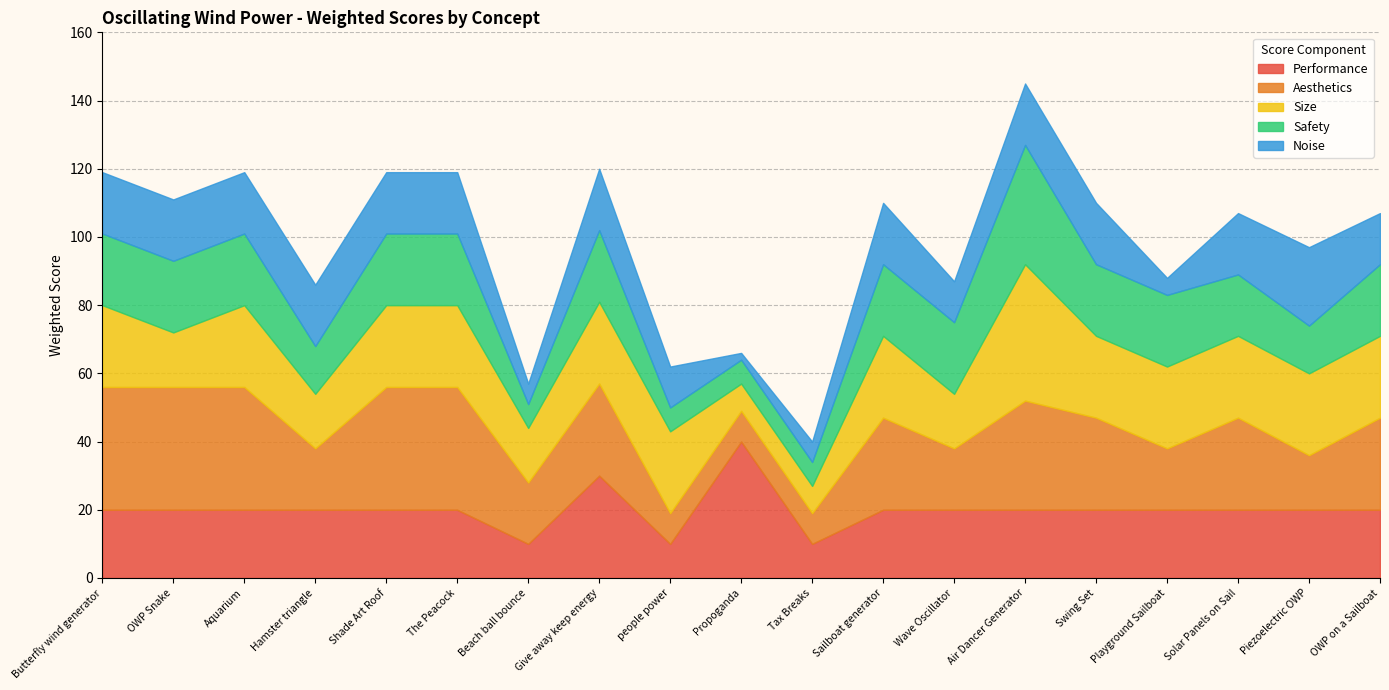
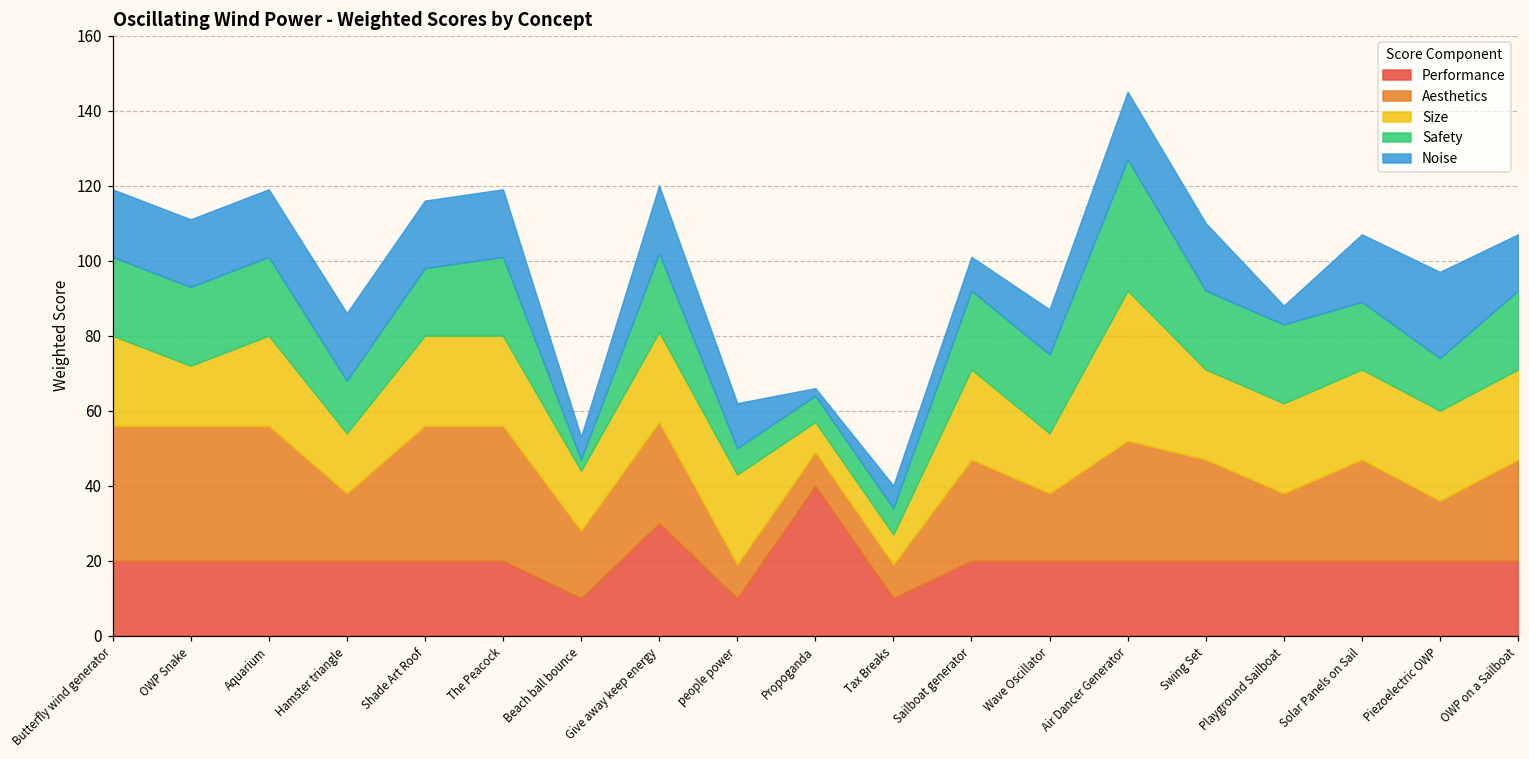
  {
    "Size": {
      "Butterfly wind generator": 24,
      "OWP Snake": 16,
      "Aquarium": 24,
      "Hamster triangle": 16,
      "Shade Art Roof": 24,
      "The Peacock": 24,
      "Beach ball bounce": 16,
      "Give away keep energy": 24,
      "people power": 24,
      "Propoganda": 8,
      "Tax Breaks": 8,
      "Sailboat generator": 24,
      "Wave Oscillator": 16,
      "Air Dancer Generator": 40,
      "Swing Set": 24,
      "Playground Sailboat": 24,
      "Solar Panels on Sail": 24,
      "Piezoelectric OWP": 24,
      "OWP on a Sailboat": 24
    },
    "Safety": {
      "Butterfly wind generator": 21,
      "OWP Snake": 21,
      "Aquarium": 21,
      "Hamster triangle": 14,
-     "Shade Art Roof": 21,
+     "Shade Art Roof": 18,
      "The Peacock": 21,
-     "Beach ball bounce": 7,
+     "Beach ball bounce": 3,
      "Give away keep energy": 21,
      "people power": 7,
      "Propoganda": 7,
      "Tax Breaks": 7,
      "Sailboat generator": 21,
      "Wave Oscillator": 21,
      "Air Dancer Generator": 35,
      "Swing Set": 21,
      "Playground Sailboat": 21,
      "Solar Panels on Sail": 18,
      "Piezoelectric OWP": 14,
      "OWP on a Sailboat": 21
    },
    "Noise": {
      "Butterfly wind generator": 18,
      "OWP Snake": 18,
      "Aquarium": 18,
      "Hamster triangle": 18,
      "Shade Art Roof": 18,
      "The Peacock": 18,
      "Beach ball bounce": 6,
      "Give away keep energy": 18,
      "people power": 12,
      "Propoganda": 2,
      "Tax Breaks": 6,
-     "Sailboat generator": 18,
+     "Sailboat generator": 9,
      "Wave Oscillator": 12,
      "Air Dancer Generator": 18,
      "Swing Set": 18,
      "Playground Sailboat": 5,
      "Solar Panels on Sail": 18,
      "Piezoelectric OWP": 23,
      "OWP on a Sailboat": 15
    }
  }
